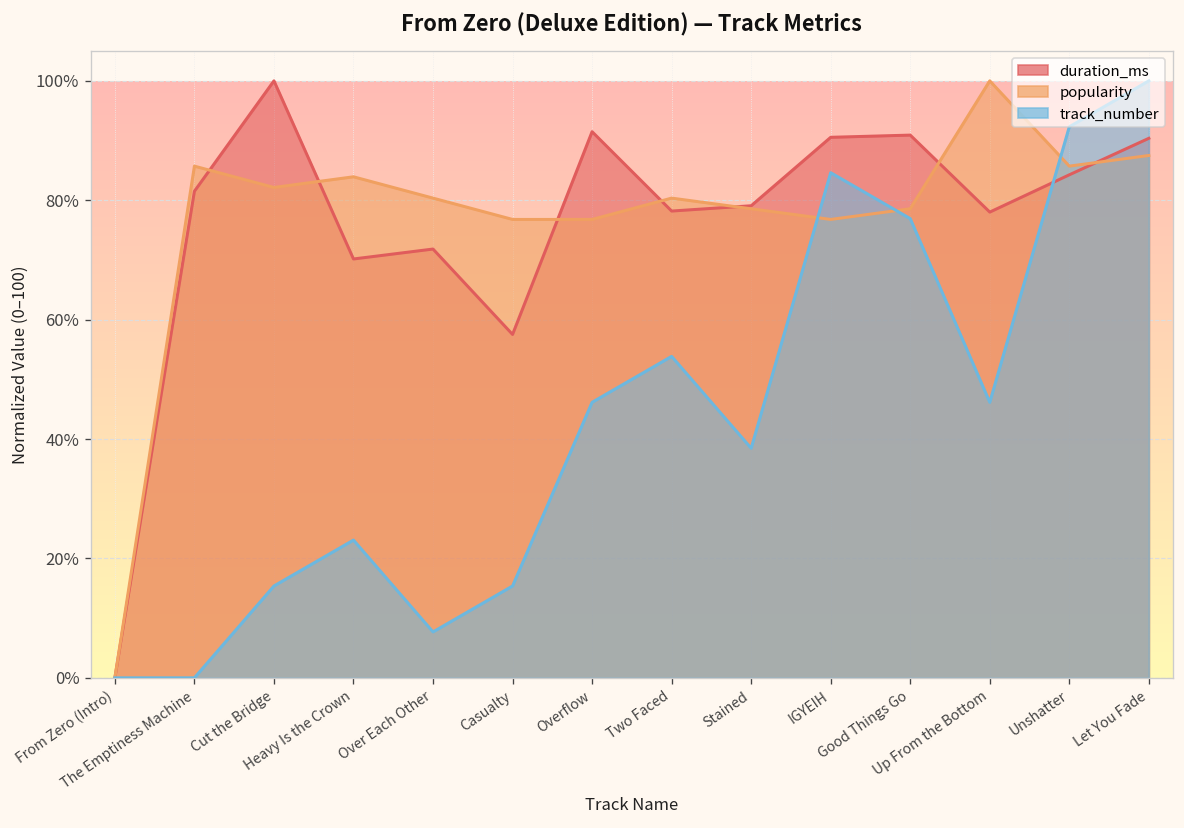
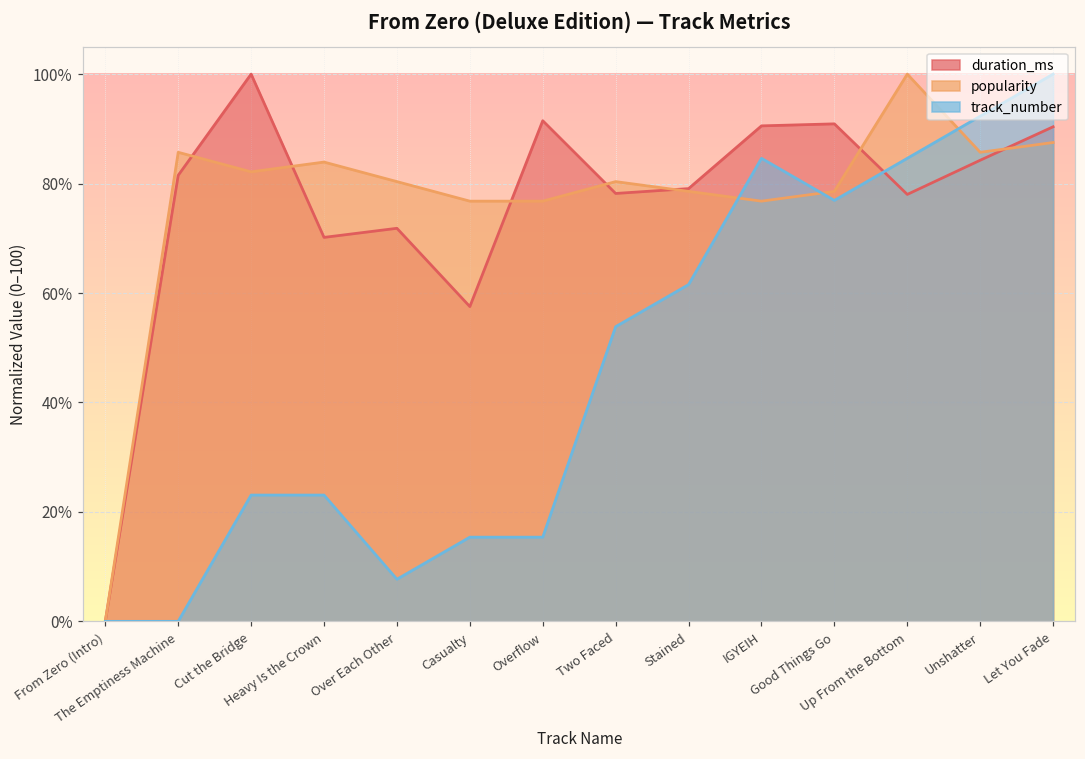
  {
    "track_number": {
      "The Emptiness Machine": "0%",
-     "Cut the Bridge": "15%",
+     "Cut the Bridge": "23%",
      "Heavy Is the Crown": "23%",
      "Over Each Other": "8%",
      "Casualty": "15%",
-     "Overflow": "46%",
+     "Overflow": "15%",
      "Two Faced": "54%",
-     "Stained": "38%",
+     "Stained": "62%",
      "IGYEIH": "85%",
      "Good Things Go": "77%",
-     "Up From the Bottom": "46%"
+     "Up From the Bottom": "85%"
    }
  }
